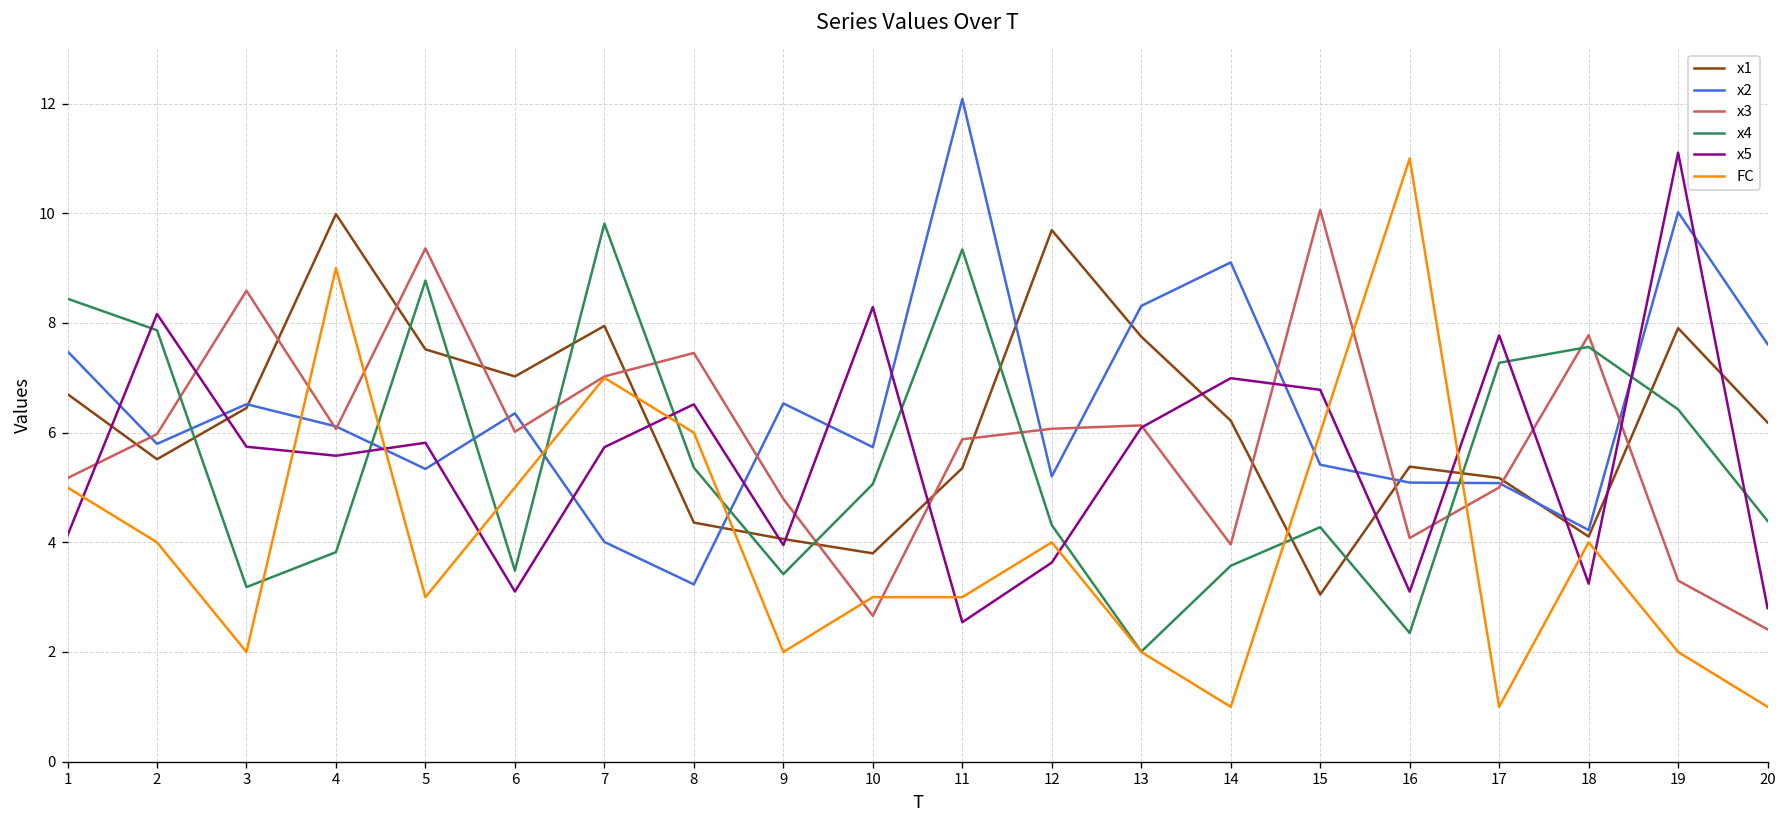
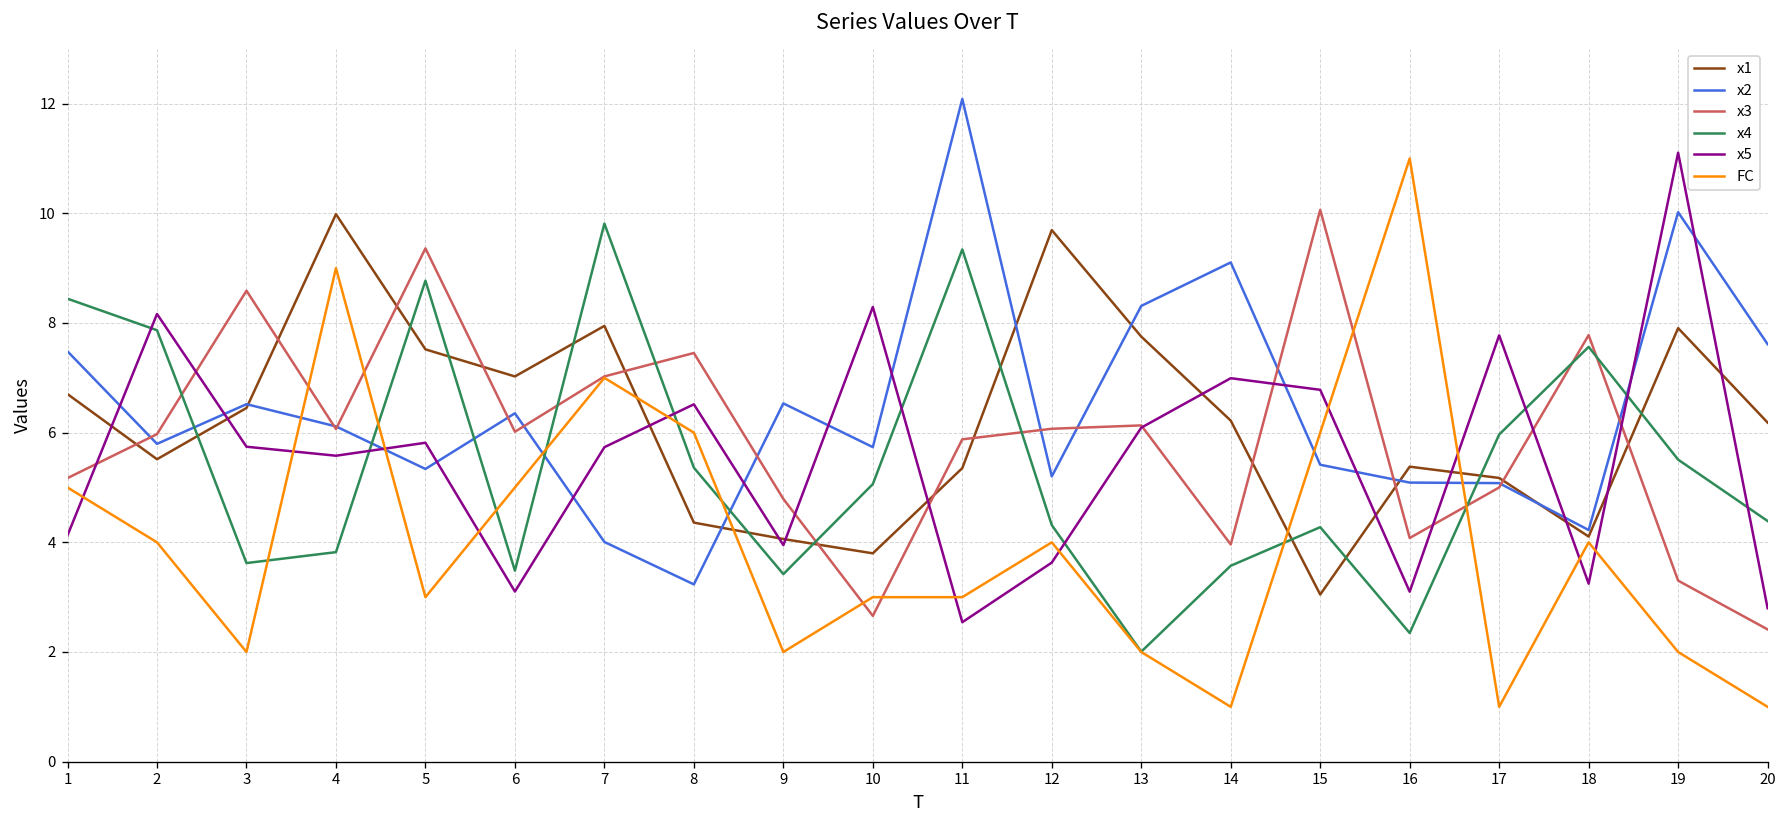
  {
    "x1": {
      "1": 6.7,
      "2": 5.5,
      "3": 6.5,
      "4": 10.0,
      "5": 7.5,
      "6": 7.0,
      "7": 7.9,
      "8": 4.4,
      "9": 4.1,
      "10": 3.8,
      "11": 5.4,
      "12": 9.7,
      "13": 7.8,
      "14": 6.2,
      "15": 3.0,
      "16": 5.4,
      "17": 5.2,
      "18": 4.1,
      "19": 7.9,
      "20": 6.2
    },
    "x2": {
      "1": 7.5,
      "2": 5.8,
      "3": 6.5,
      "5": 5.3,
      "6": 6.4,
      "7": 4.0,
      "8": 3.2,
      "9": 6.5,
      "10": 5.7,
      "11": 12.1,
      "12": 5.2,
      "13": 8.3,
      "14": 9.1,
      "15": 5.4,
      "16": 5.1,
      "17": 5.1,
      "18": 4.2,
      "19": 10.0,
      "20": 7.6
    },
    "x3": {
      "1": 5.2,
      "2": 6.0,
      "3": 8.6,
      "5": 9.4,
      "6": 6.0,
      "8": 7.5,
      "9": 4.8,
      "10": 2.7,
      "11": 5.9,
      "12": 6.1,
      "14": 4.0,
      "15": 10.1,
      "16": 4.1,
      "17": 5.0,
      "18": 7.8,
      "19": 3.3,
      "20": 2.4
    },
    "x4": {
      "1": 8.4,
      "2": 7.9,
-     "3": 3.2,
+     "3": 3.6,
      "4": 3.8,
      "5": 8.8,
      "6": 3.5,
      "7": 9.8,
      "8": 5.4,
      "9": 3.4,
      "10": 5.1,
      "11": 9.3,
      "12": 4.3,
      "14": 3.6,
      "15": 4.3,
      "16": 2.3,
-     "17": 7.3,
+     "17": 6.0,
      "18": 7.6,
-     "19": 6.4,
+     "19": 5.5,
      "20": 4.4
    },
    "x5": {
      "1": 4.1,
      "2": 8.2,
      "3": 5.7,
      "4": 5.6,
      "5": 5.8,
      "6": 3.1,
      "7": 5.7,
      "8": 6.5,
      "9": 3.9,
      "10": 8.3,
      "11": 2.5,
      "12": 3.6,
      "14": 7.0,
      "15": 6.8,
      "16": 3.1,
      "17": 7.8,
      "18": 3.2,
      "19": 11.1,
      "20": 2.8
    },
    "FC": {
      "1": 5.0,
      "2": 4.0,
      "3": 2.0,
      "4": 9.0,
      "5": 3.0,
      "6": 5.0,
      "8": 6.0,
      "9": 2.0,
      "10": 3.0,
      "11": 3.0,
      "12": 4.0,
      "14": 1.0,
      "15": 6.0,
      "16": 11.0,
      "17": 1.0,
      "18": 4.0,
      "19": 2.0,
      "20": 1.0
    }
  }
